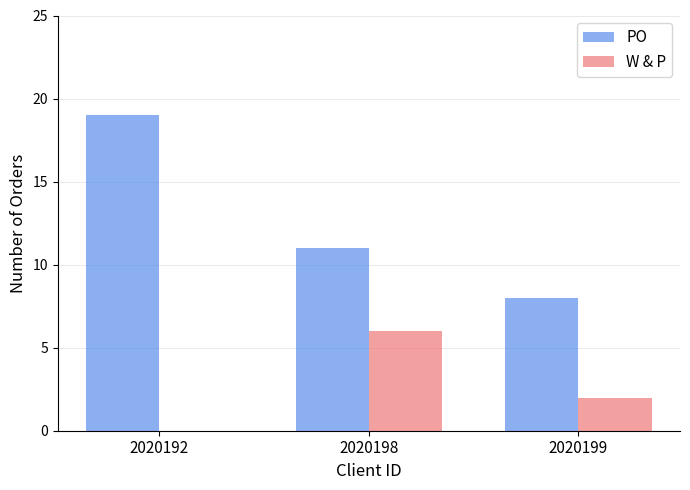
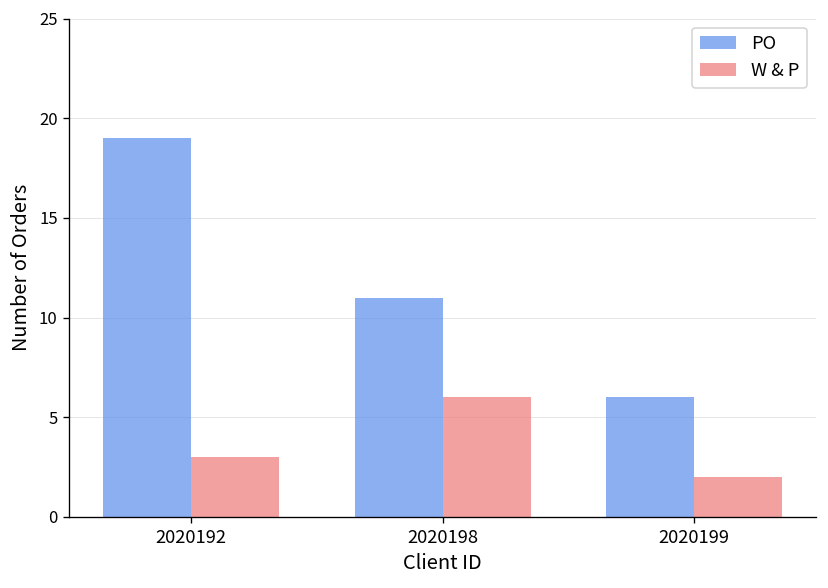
  {
    "PO": {
      "2020192": 19,
      "2020198": 11,
-     "2020199": 8
+     "2020199": 6
    },
    "W & P": {
-     "2020192": 0,
+     "2020192": 3,
      "2020198": 6,
      "2020199": 2
    }
  }
